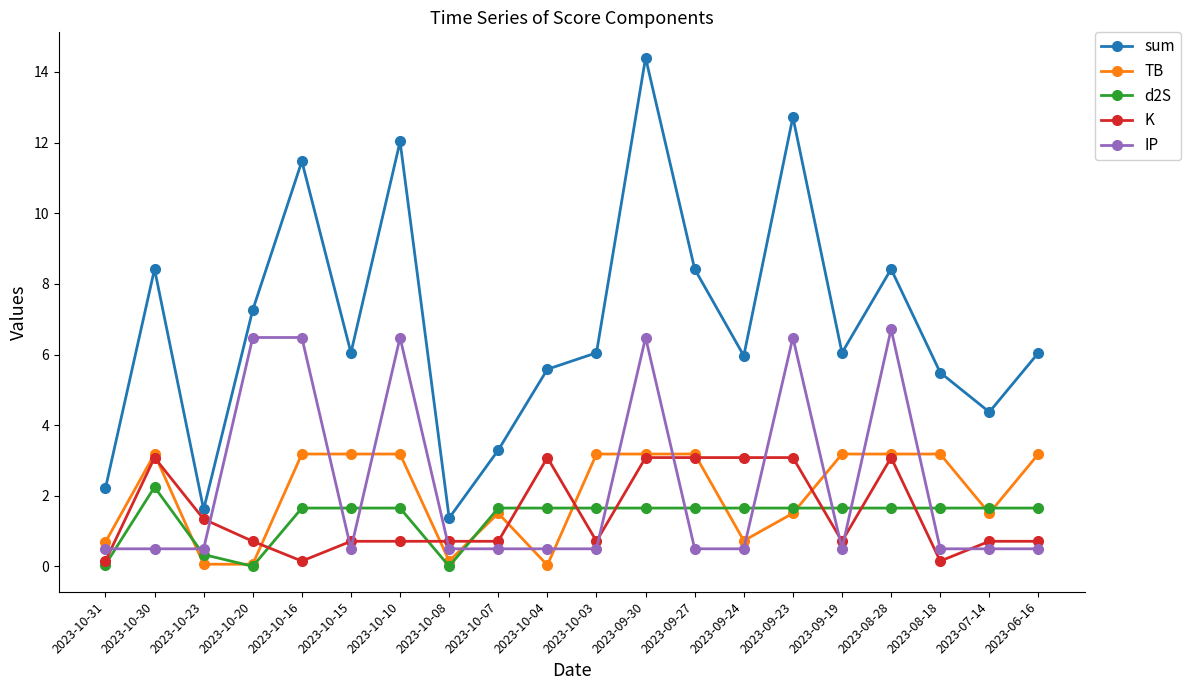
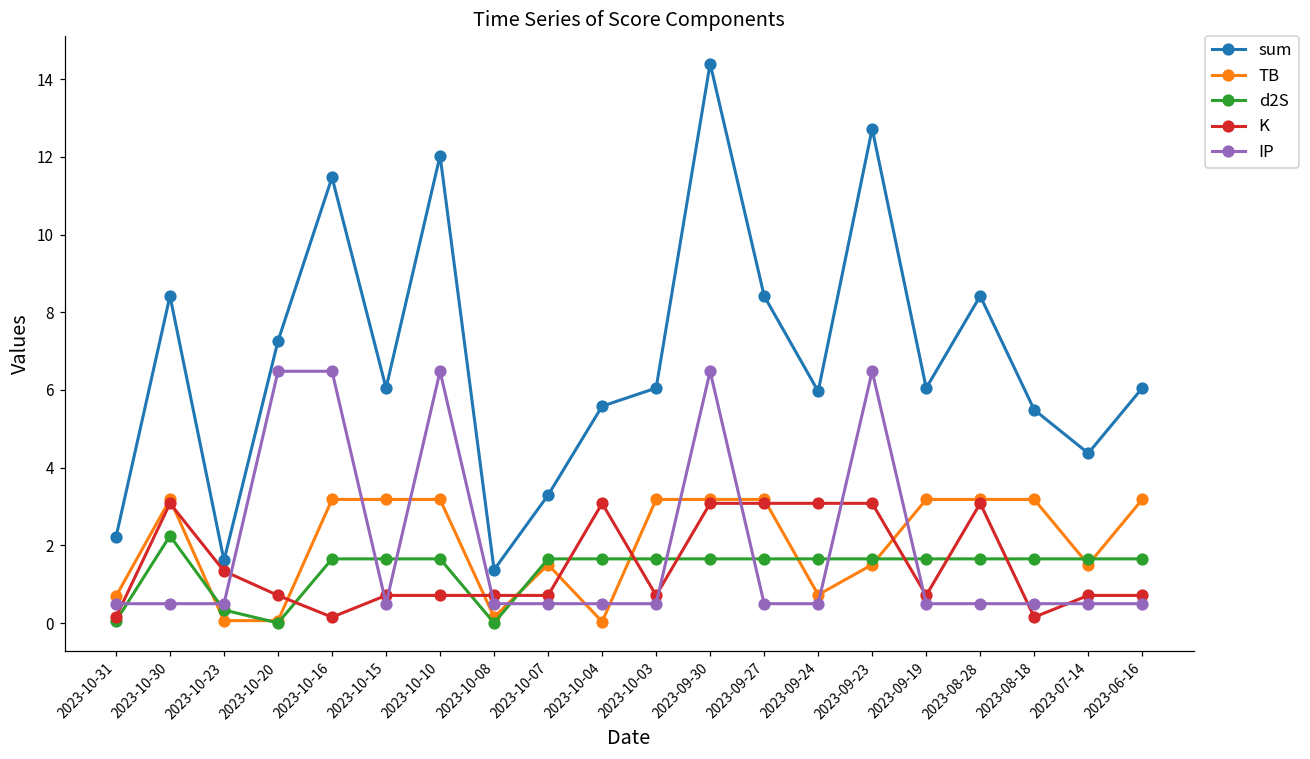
  {
    "sum": {
      "2023-10-31": 2.2,
      "2023-10-30": 8.4,
      "2023-10-23": 1.6,
      "2023-10-20": 7.3,
      "2023-10-16": 11.5,
      "2023-10-15": 6.0,
      "2023-10-10": 12.0,
      "2023-10-08": 1.4,
      "2023-10-07": 3.3,
      "2023-10-04": 5.6,
      "2023-10-03": 6.0,
      "2023-09-30": 14.4,
      "2023-09-27": 8.4,
      "2023-09-24": 6.0,
      "2023-09-23": 12.7,
      "2023-09-19": 6.0,
      "2023-08-28": 8.4,
      "2023-08-18": 5.5,
      "2023-07-14": 4.4,
      "2023-06-16": 6.0
    },
    "TB": {
      "2023-10-31": 0.7,
      "2023-10-30": 3.2,
      "2023-10-23": 0.1,
      "2023-10-16": 3.2,
      "2023-10-15": 3.2,
      "2023-10-10": 3.2,
      "2023-10-08": 0.2,
      "2023-10-07": 1.5,
      "2023-10-04": 0.0,
      "2023-10-03": 3.2,
      "2023-09-30": 3.2,
      "2023-09-27": 3.2,
      "2023-09-24": 0.7,
      "2023-09-23": 1.5,
      "2023-09-19": 3.2,
      "2023-08-28": 3.2,
      "2023-08-18": 3.2,
      "2023-07-14": 1.5,
      "2023-06-16": 3.2
    },
    "d2S": {
      "2023-10-31": 0.1,
      "2023-10-30": 2.2,
      "2023-10-23": 0.3,
      "2023-10-16": 1.7,
      "2023-10-15": 1.7,
      "2023-10-10": 1.7,
      "2023-10-08": 0.0,
      "2023-10-07": 1.7,
      "2023-10-04": 1.7,
      "2023-10-03": 1.7,
      "2023-09-30": 1.7,
      "2023-09-27": 1.7,
      "2023-09-24": 1.7,
      "2023-09-23": 1.7,
      "2023-09-19": 1.7,
      "2023-08-28": 1.7,
      "2023-08-18": 1.7,
      "2023-07-14": 1.7,
      "2023-06-16": 1.7
    },
    "K": {
      "2023-10-31": 0.2,
      "2023-10-30": 3.1,
      "2023-10-23": 1.3,
      "2023-10-20": 0.7,
      "2023-10-16": 0.2,
      "2023-10-15": 0.7,
      "2023-10-10": 0.7,
      "2023-10-08": 0.7,
      "2023-10-07": 0.7,
      "2023-10-04": 3.1,
      "2023-10-03": 0.7,
      "2023-09-30": 3.1,
      "2023-09-27": 3.1,
      "2023-09-24": 3.1,
      "2023-09-23": 3.1,
      "2023-09-19": 0.7,
      "2023-08-28": 3.1,
      "2023-08-18": 0.2,
      "2023-07-14": 0.7,
      "2023-06-16": 0.7
    },
    "IP": {
      "2023-10-31": 0.5,
      "2023-10-30": 0.5,
      "2023-10-23": 0.5,
      "2023-10-20": 6.5,
      "2023-10-16": 6.5,
      "2023-10-15": 0.5,
      "2023-10-10": 6.5,
      "2023-10-08": 0.5,
      "2023-10-07": 0.5,
      "2023-10-04": 0.5,
      "2023-10-03": 0.5,
      "2023-09-30": 6.5,
      "2023-09-27": 0.5,
      "2023-09-24": 0.5,
      "2023-09-23": 6.5,
      "2023-09-19": 0.5,
-     "2023-08-28": 6.7,
+     "2023-08-28": 0.5,
      "2023-08-18": 0.5,
      "2023-07-14": 0.5,
      "2023-06-16": 0.5
    }
  }
